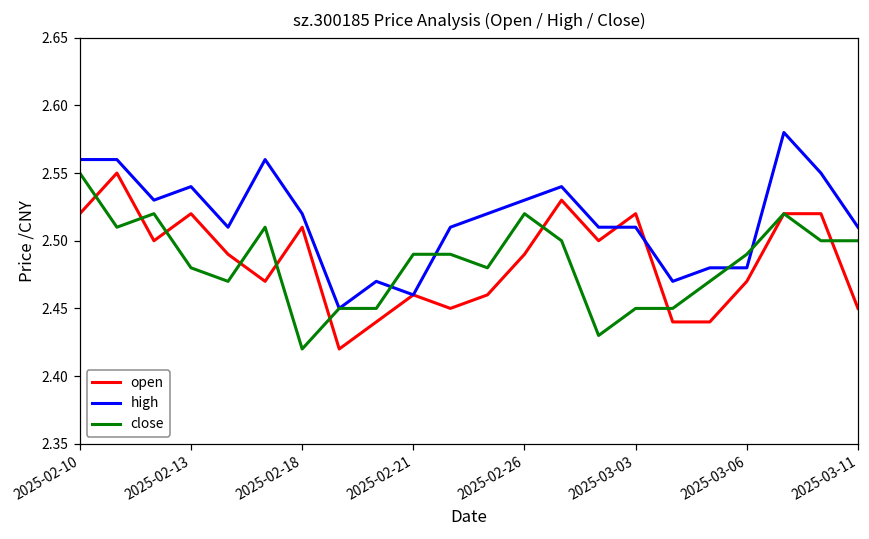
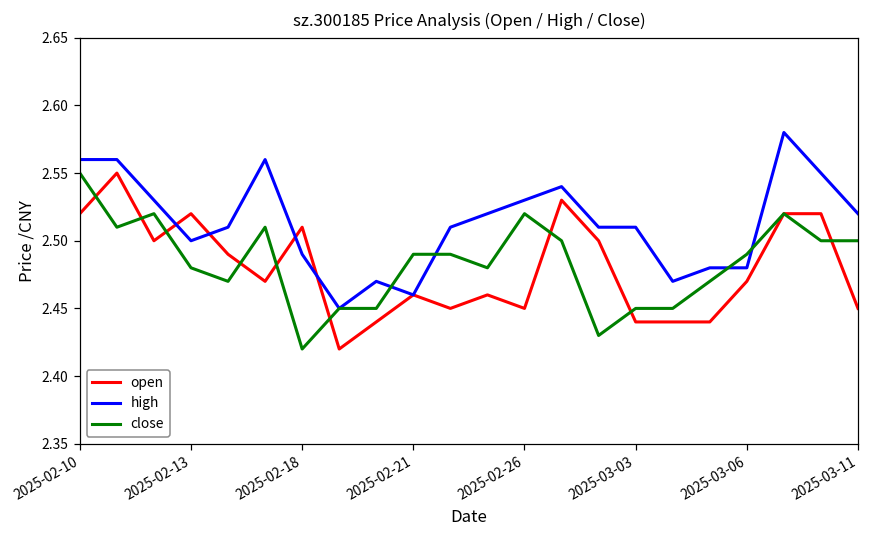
  {
    "open": {
      "2025-02-10": 2.52,
      "2025-02-13": 2.52,
      "2025-02-18": 2.51,
-     "2025-02-26": 2.49,
-     "2025-03-03": 2.52,
+     "2025-02-26": 2.45,
+     "2025-03-03": 2.44,
      "2025-03-06": 2.47,
      "2025-03-11": 2.45
    },
    "high": {
      "2025-02-10": 2.56,
-     "2025-02-13": 2.54,
-     "2025-02-18": 2.52,
+     "2025-02-13": 2.50,
+     "2025-02-18": 2.49,
      "2025-02-26": 2.53,
      "2025-03-03": 2.51,
      "2025-03-06": 2.48,
-     "2025-03-11": 2.51
+     "2025-03-11": 2.52
    },
    "close": {
      "2025-02-10": 2.55,
      "2025-02-13": 2.48,
      "2025-02-18": 2.42,
      "2025-02-21": 2.49,
      "2025-02-26": 2.52,
      "2025-03-03": 2.45,
      "2025-03-06": 2.49,
      "2025-03-11": 2.50
    }
  }
